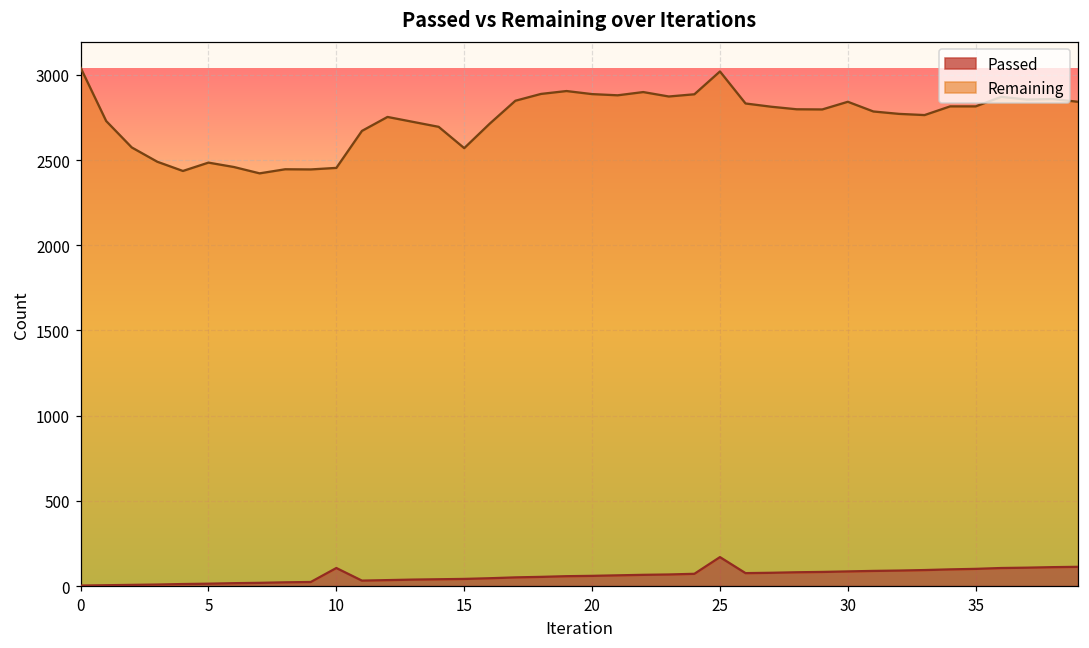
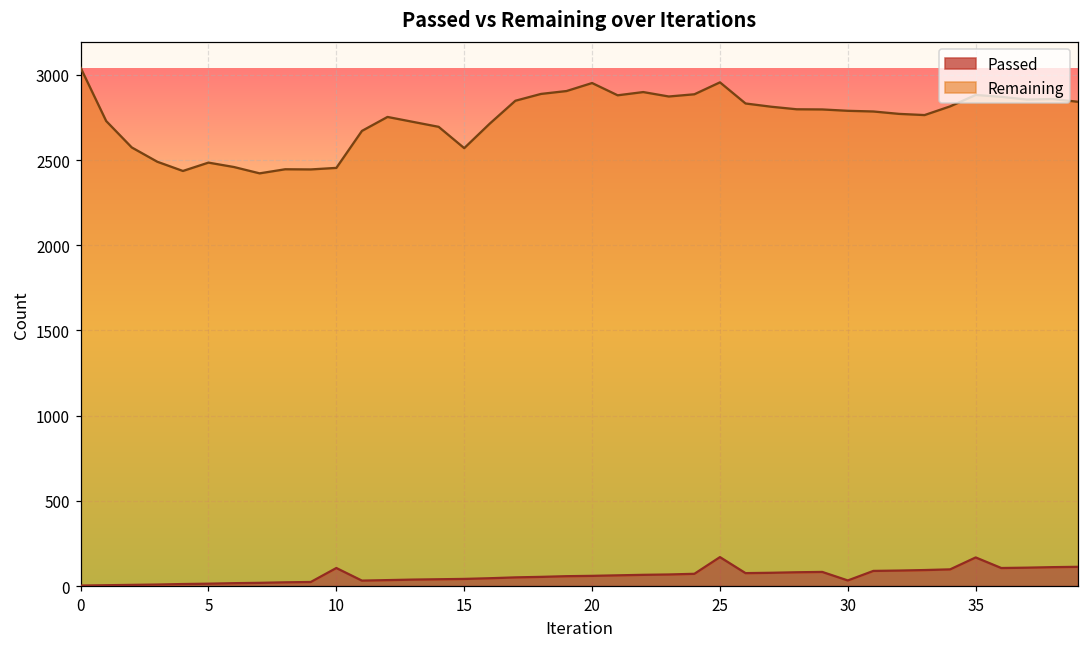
  {
    "Passed": {
      "0": 0,
      "5": 10,
      "10": 110,
      "15": 40,
      "20": 60,
      "25": 170,
-     "30": 90,
-     "35": 100
+     "30": 30,
+     "35": 170
    },
    "Remaining": {
      "0": 3040,
      "5": 2470,
      "10": 2350,
      "15": 2530,
-     "20": 2830,
-     "25": 2850,
+     "20": 2890,
+     "25": 2790,
      "30": 2760
    }
  }
